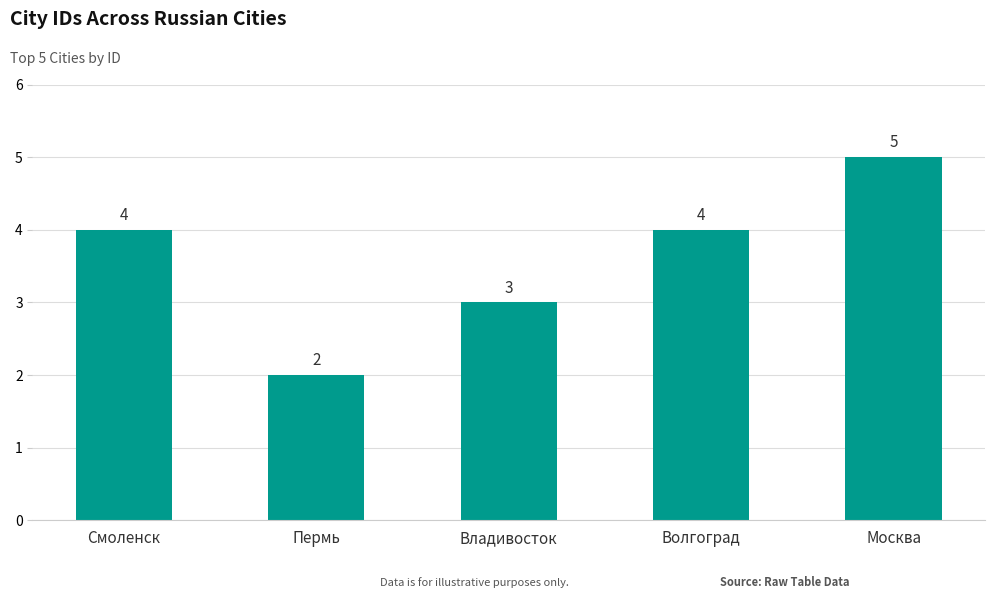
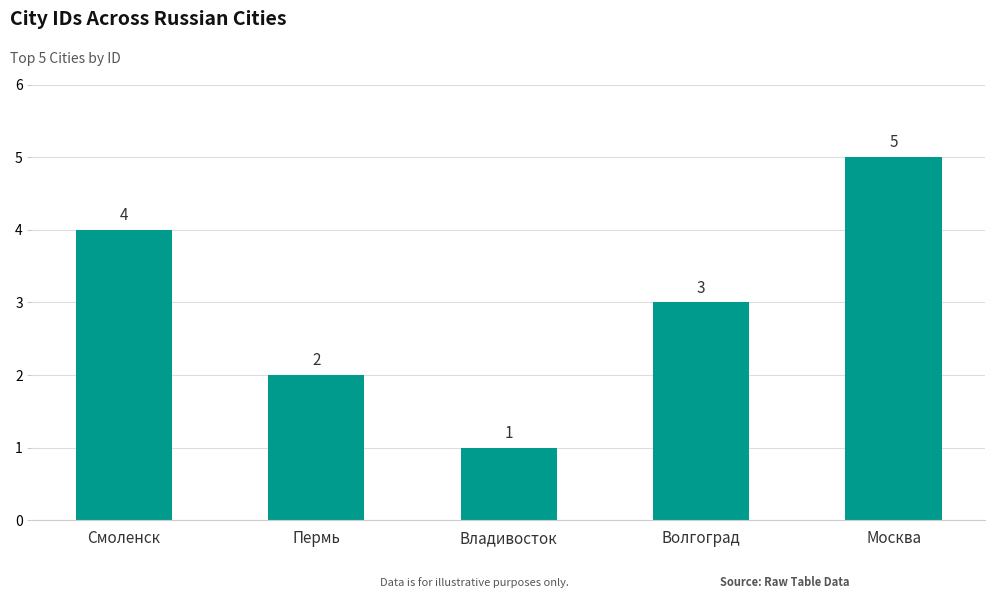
  {
    "Смоленск": 4,
    "Пермь": 2,
-   "Владивосток": 3,
-   "Волгоград": 4,
+   "Владивосток": 1,
+   "Волгоград": 3,
    "Москва": 5
  }
